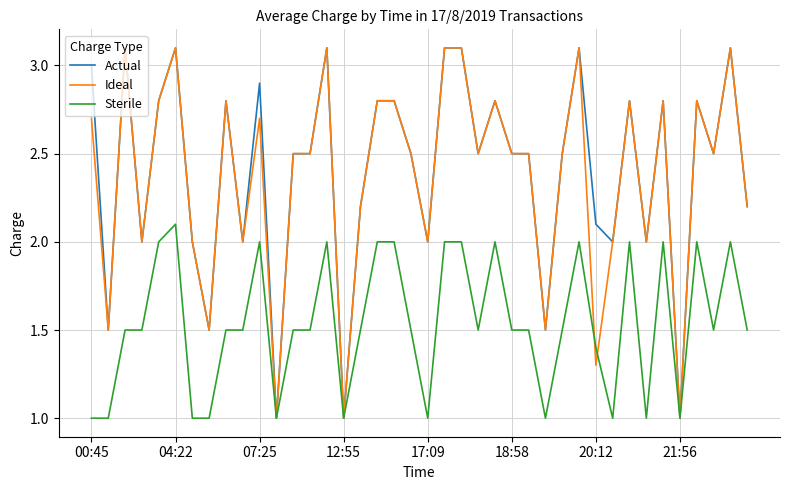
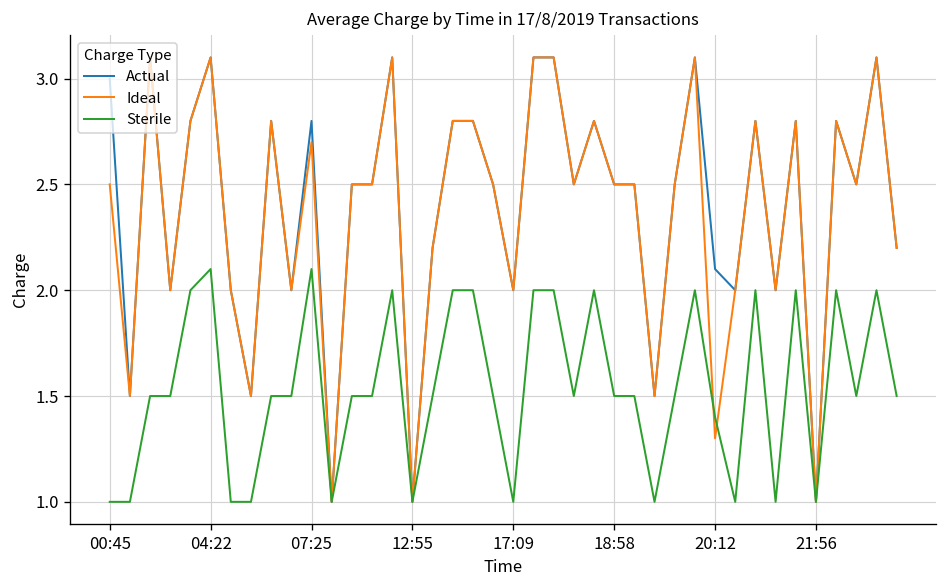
  {
    "Actual": {
-     "07:25": 2.9,
+     "07:25": 2.8,
      "20:12": 2.1
    },
    "Ideal": {
-     "00:45": 2.7,
+     "00:45": 2.5,
      "07:25": 2.7,
      "20:12": 1.3
    },
    "Sterile": {
      "00:45": 1.0,
      "04:22": 2.1,
-     "07:25": 2.0,
+     "07:25": 2.1,
      "17:09": 1.0,
      "20:12": 1.4
    }
  }
